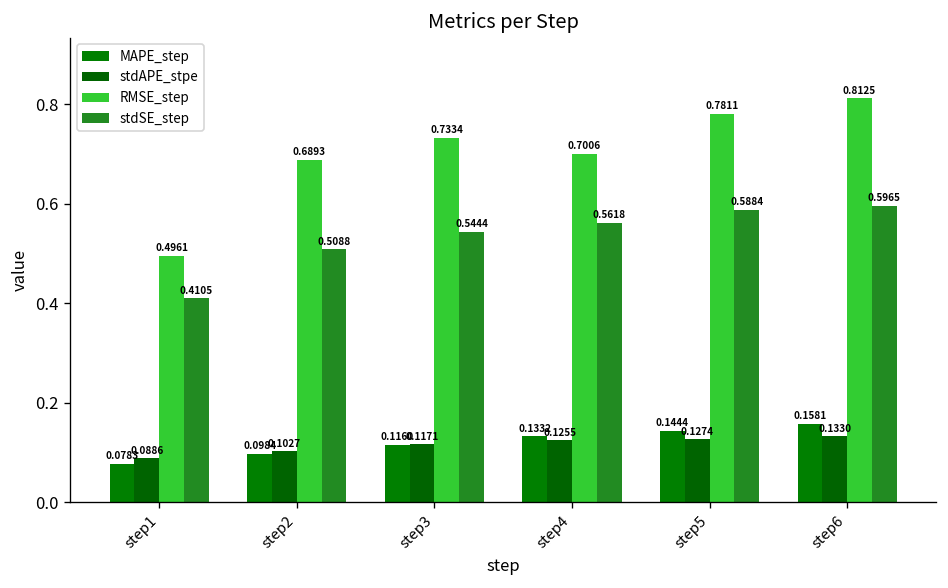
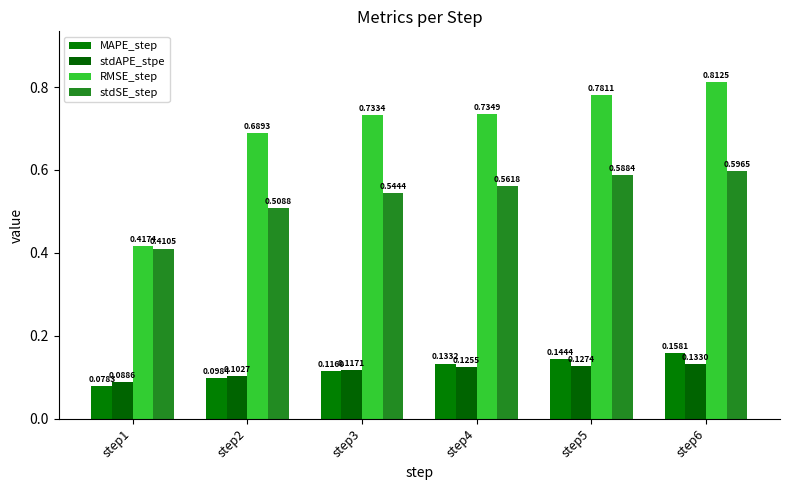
  {
    "RMSE_step": {
-     "step1": 0.4961,
+     "step1": 0.4174,
      "step2": 0.6893,
      "step3": 0.7334,
-     "step4": 0.7006,
+     "step4": 0.7349,
      "step5": 0.7811,
      "step6": 0.8125
    }
  }
